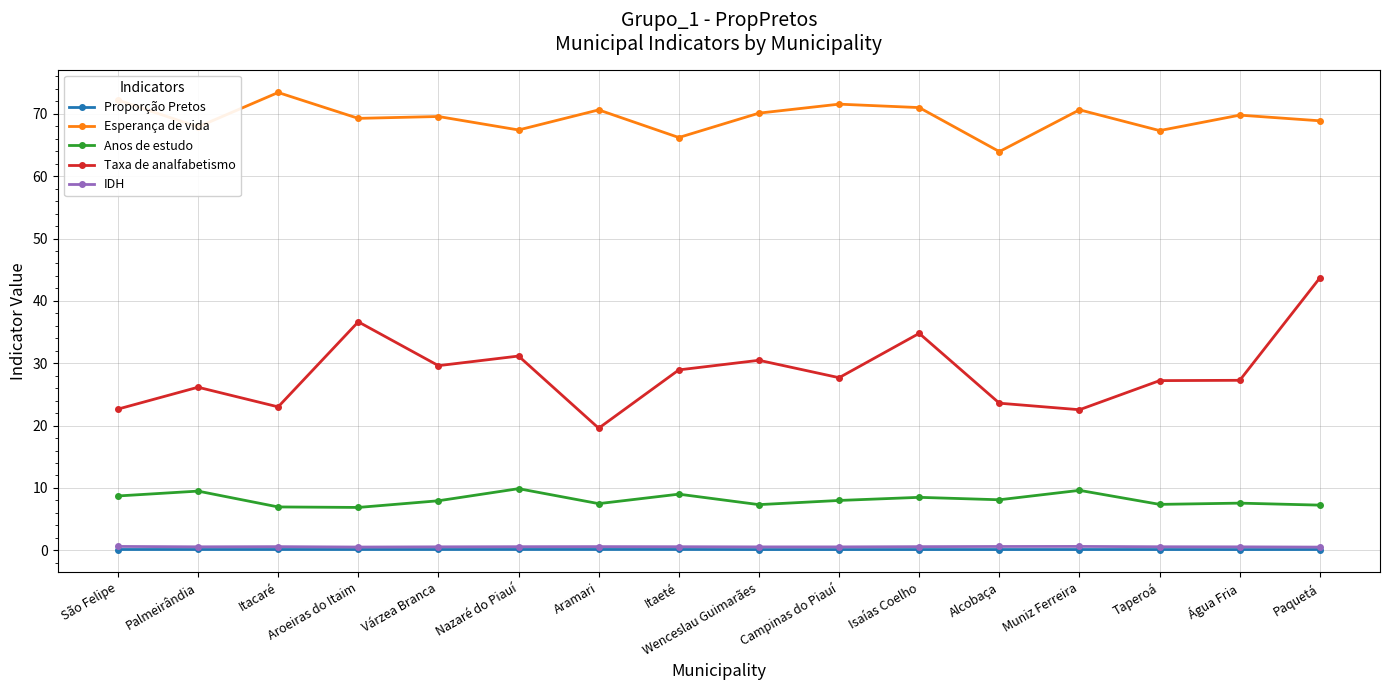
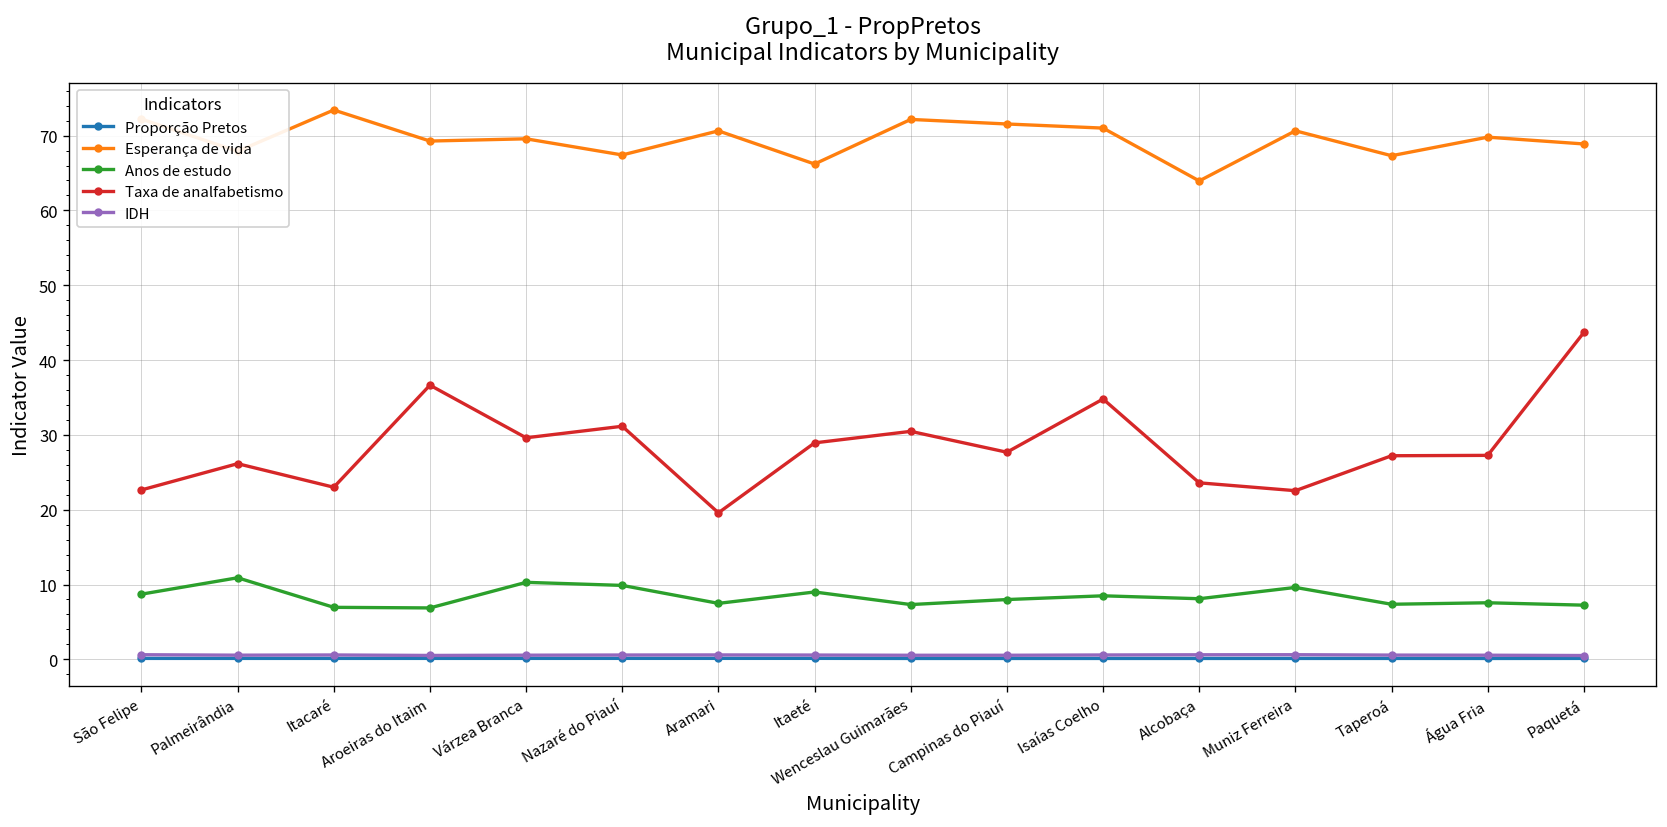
  {
    "Proporção Pretos": {
      "São Felipe": 0,
      "Palmeirândia": 0,
      "Itacaré": 0,
      "Várzea Branca": 0,
      "Nazaré do Piauí": 0,
      "Aramari": 0,
      "Itaeté": 0,
      "Wenceslau Guimarães": 0,
      "Campinas do Piauí": 0,
      "Isaías Coelho": 0,
      "Alcobaça": 0,
      "Muniz Ferreira": 0,
      "Taperoá": 0,
      "Água Fria": 0
    },
    "Esperança de vida": {
      "Itacaré": 73,
      "Aroeiras do Itaim": 69,
      "Várzea Branca": 70,
      "Nazaré do Piauí": 67,
      "Aramari": 71,
      "Itaeté": 66,
-     "Wenceslau Guimarães": 70,
+     "Wenceslau Guimarães": 72,
      "Campinas do Piauí": 72,
      "Isaías Coelho": 71,
      "Alcobaça": 64,
      "Muniz Ferreira": 71,
      "Taperoá": 67,
      "Água Fria": 70,
      "Paquetá": 69
    },
    "Anos de estudo": {
      "São Felipe": 9,
-     "Palmeirândia": 9,
+     "Palmeirândia": 11,
      "Itacaré": 7,
      "Aroeiras do Itaim": 7,
-     "Várzea Branca": 8,
+     "Várzea Branca": 10,
      "Nazaré do Piauí": 10,
      "Aramari": 7,
      "Itaeté": 9,
      "Wenceslau Guimarães": 7,
      "Campinas do Piauí": 8,
      "Isaías Coelho": 8,
      "Alcobaça": 8,
      "Muniz Ferreira": 10,
      "Taperoá": 7,
      "Água Fria": 8,
      "Paquetá": 7
    },
    "Taxa de analfabetismo": {
      "São Felipe": 23,
      "Palmeirândia": 26,
      "Itacaré": 23,
      "Aroeiras do Itaim": 37,
      "Várzea Branca": 30,
      "Nazaré do Piauí": 31,
      "Aramari": 20,
      "Itaeté": 29,
      "Wenceslau Guimarães": 30,
      "Campinas do Piauí": 28,
      "Isaías Coelho": 35,
      "Alcobaça": 24,
      "Muniz Ferreira": 23,
      "Taperoá": 27,
      "Água Fria": 27,
      "Paquetá": 44
    },
    "IDH": {
      "São Felipe": 1,
      "Palmeirândia": 1,
      "Itacaré": 1,
      "Várzea Branca": 1,
      "Nazaré do Piauí": 1,
      "Aramari": 1,
      "Itaeté": 1,
      "Wenceslau Guimarães": 1,
      "Campinas do Piauí": 1,
      "Isaías Coelho": 1,
      "Alcobaça": 1,
      "Muniz Ferreira": 1,
      "Taperoá": 1,
      "Água Fria": 1
    }
  }
